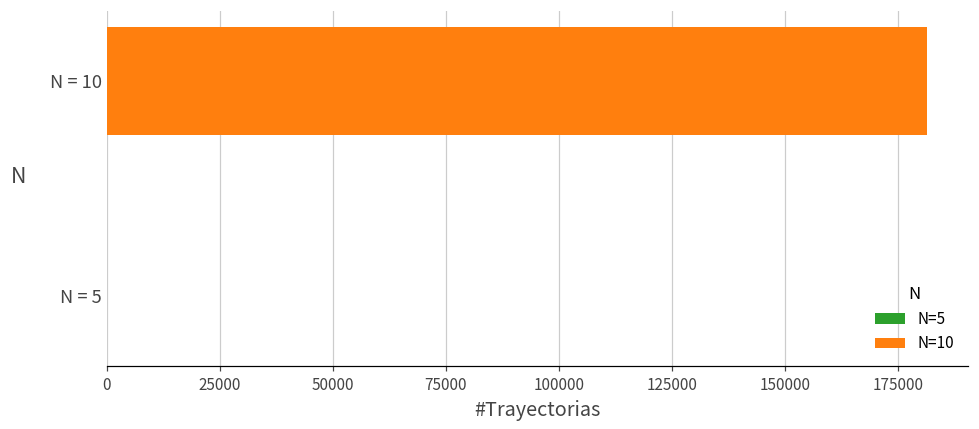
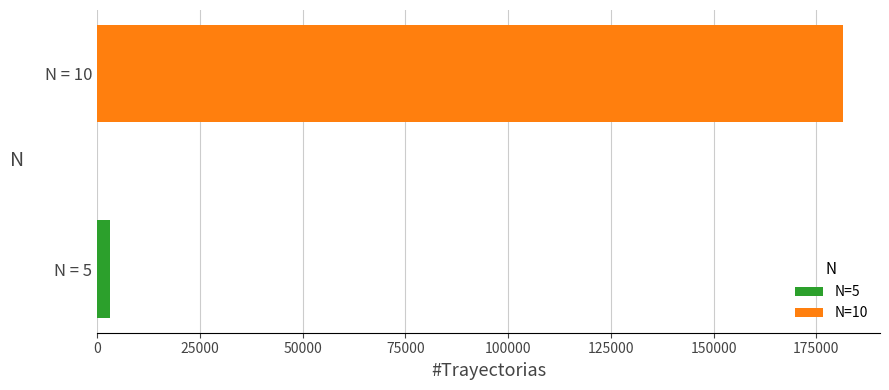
  {
    "N = 10": 181000,
-   "N = 5": 0
+   "N = 5": 3000
  }
